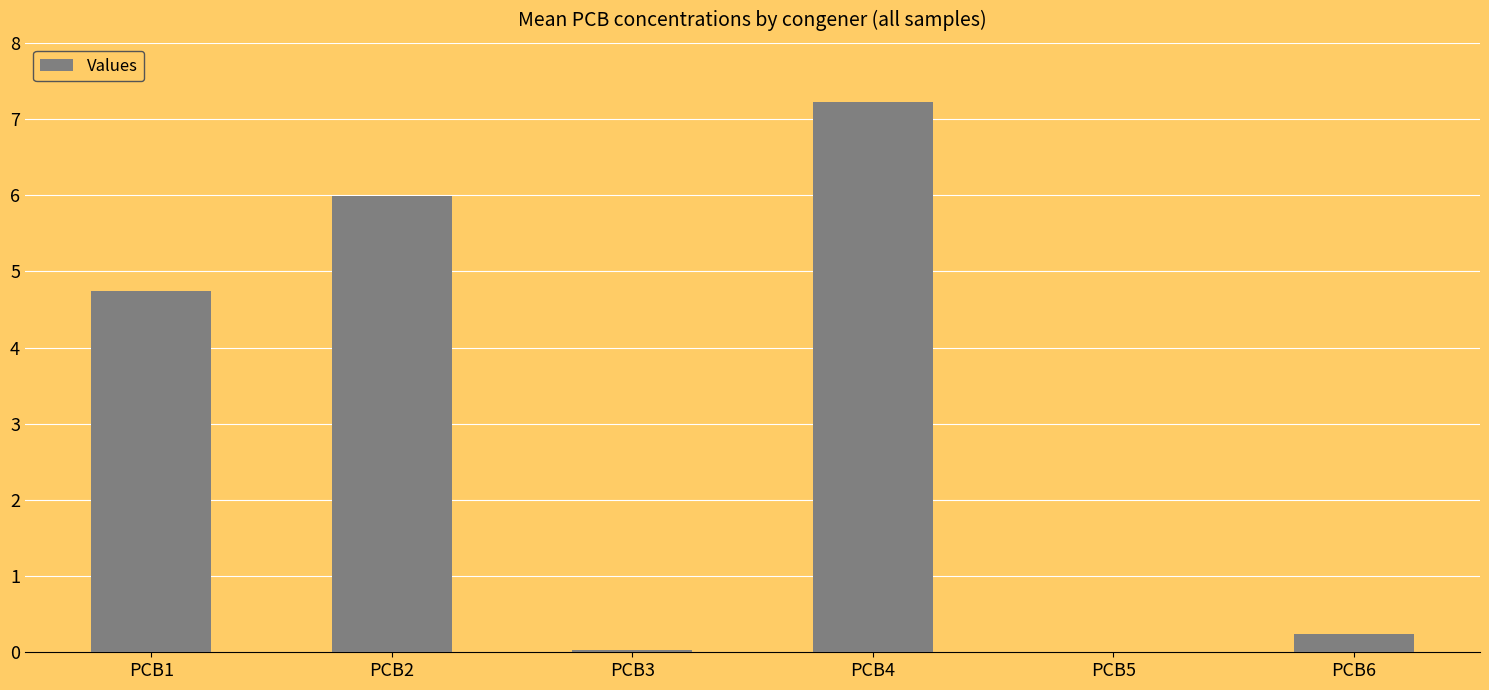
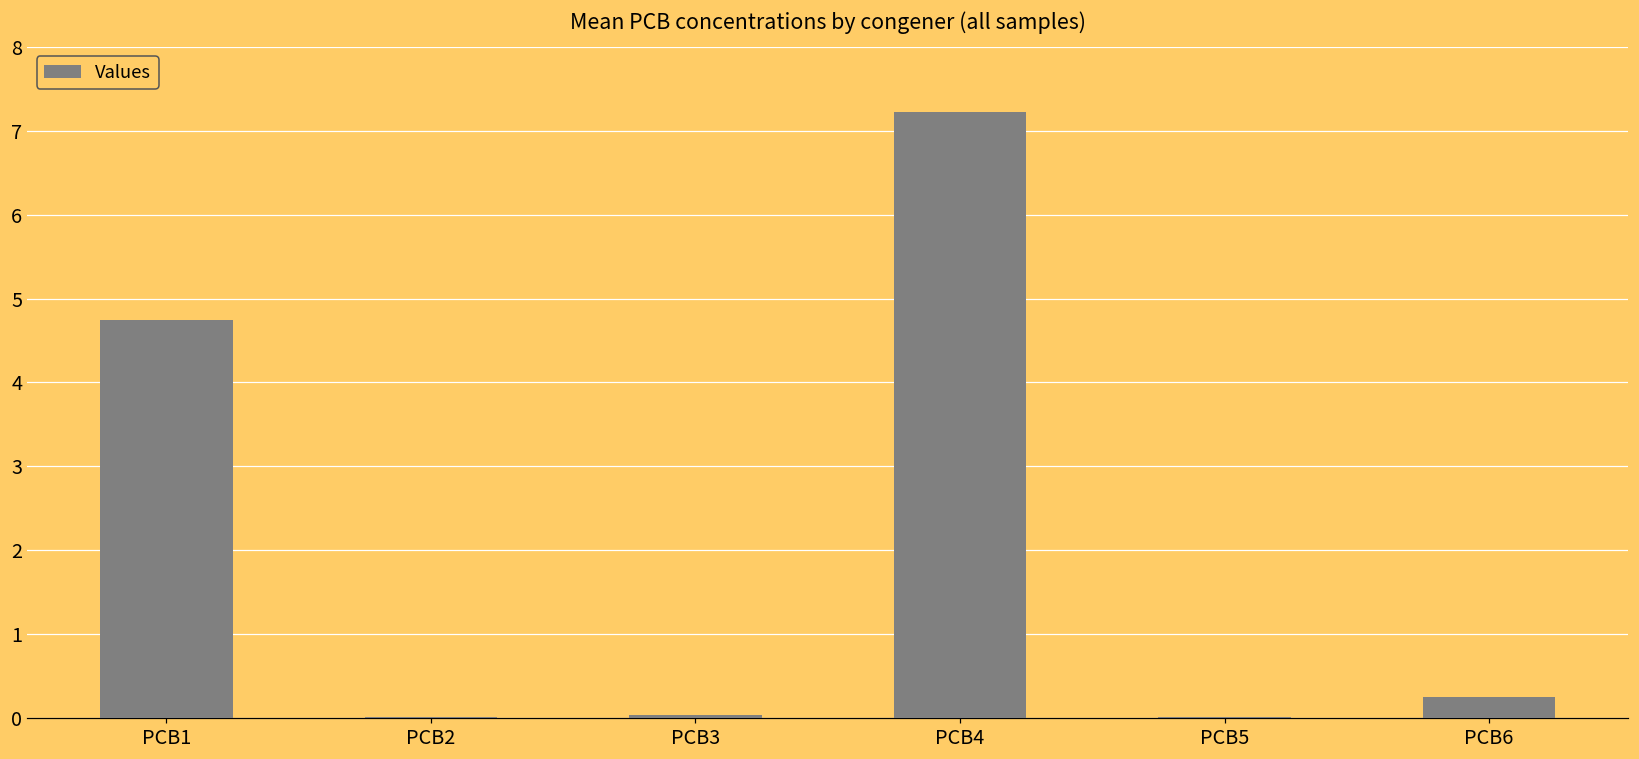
  {
    "PCB1": 4.7,
-   "PCB2": 6.0,
+   "PCB2": 0.0,
    "PCB4": 7.2,
    "PCB6": 0.2
  }
